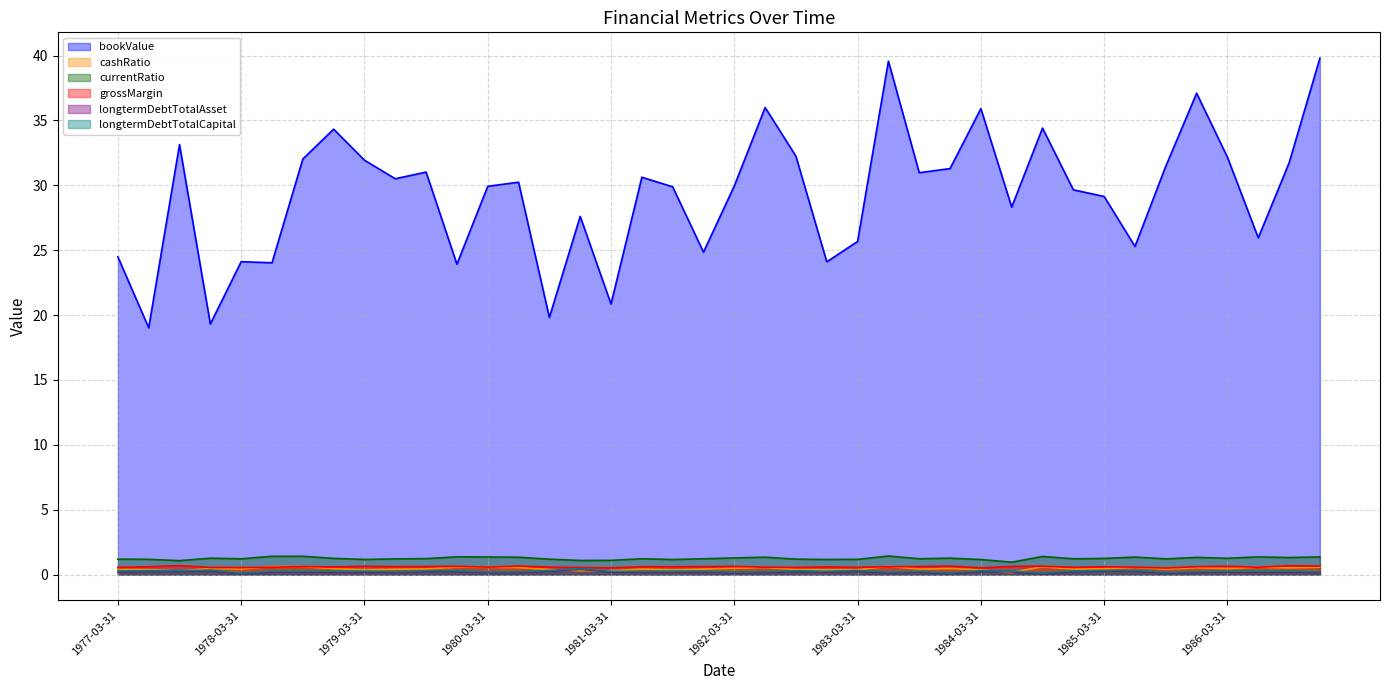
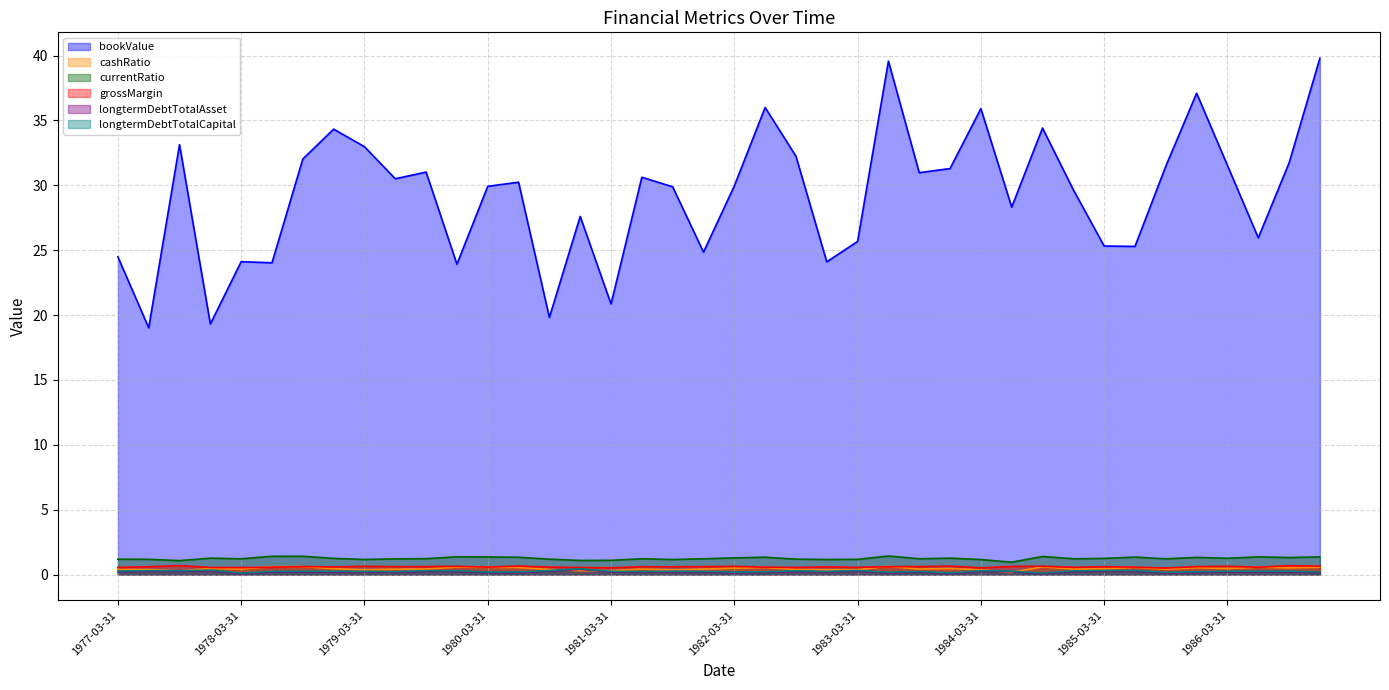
  {
    "bookValue": {
      "1977-03-31": 24.5,
      "1978-03-31": 24.1,
-     "1979-03-31": 31.9,
+     "1979-03-31": 33.0,
      "1980-03-31": 29.9,
      "1981-03-31": 20.9,
      "1982-03-31": 29.9,
      "1983-03-31": 25.7,
      "1984-03-31": 35.9,
-     "1985-03-31": 29.1,
-     "1986-03-31": 32.2
+     "1985-03-31": 25.3,
+     "1986-03-31": 31.5
    },
    "currentRatio": {
      "1977-03-31": 1.2,
      "1978-03-31": 1.2,
      "1979-03-31": 1.2,
      "1980-03-31": 1.4,
      "1981-03-31": 1.1,
      "1982-03-31": 1.3,
      "1983-03-31": 1.2,
      "1984-03-31": 1.2,
      "1985-03-31": 1.2,
      "1986-03-31": 1.3
    },
    "grossMargin": {
      "1979-03-31": 0.6,
      "1981-03-31": 0.5
    }
  }
